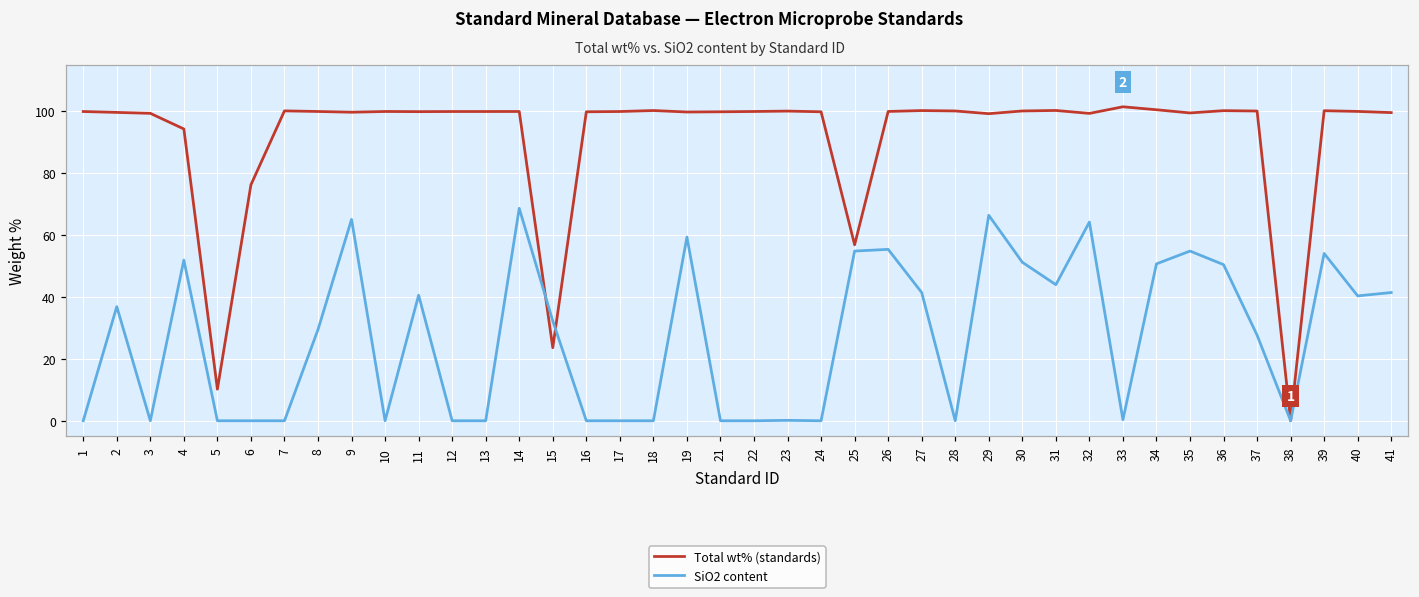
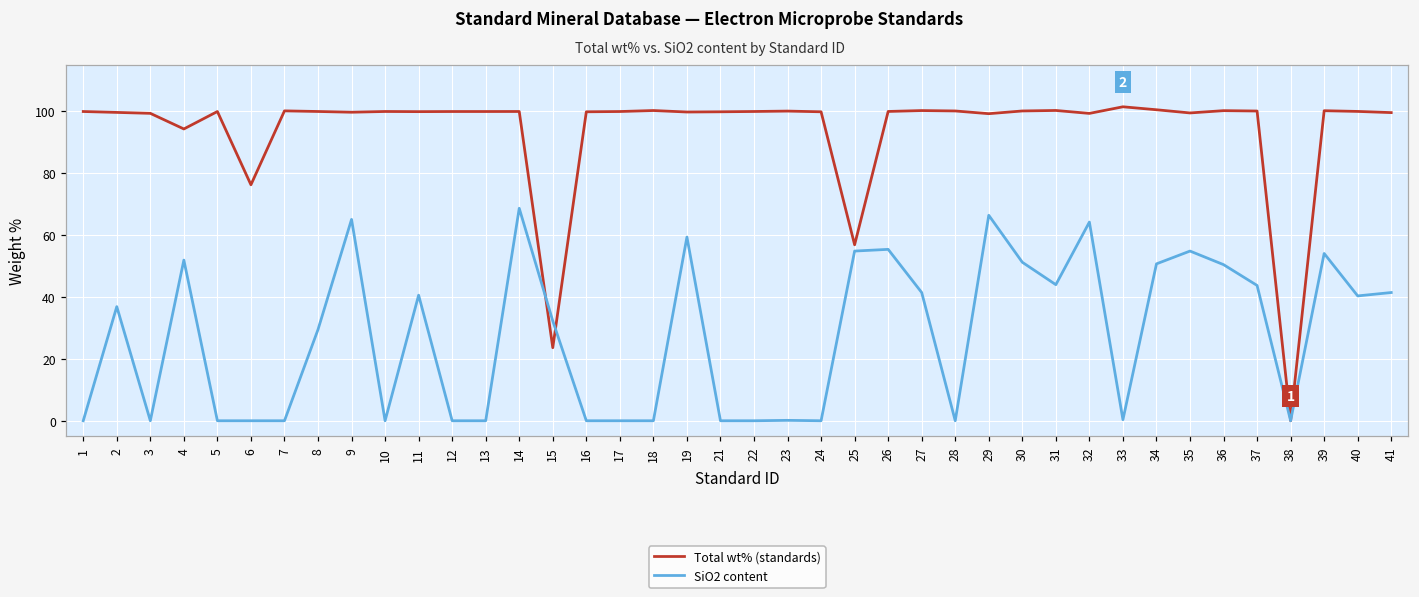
  {
    "Total wt% (standards)": {
      "1": 100,
      "2": 100,
      "3": 99,
      "4": 94,
-     "5": 10,
+     "5": 100,
      "6": 76,
      "7": 100,
      "8": 100,
      "9": 100,
      "10": 100,
      "11": 100,
      "12": 100,
      "13": 100,
      "14": 100,
      "15": 24,
      "16": 100,
      "17": 100,
      "18": 100,
      "19": 100,
      "21": 100,
      "22": 100,
      "23": 100,
      "24": 100,
      "25": 57,
      "26": 100,
      "27": 100,
      "28": 100,
      "29": 99,
      "30": 100,
      "31": 100,
      "32": 99,
      "34": 101,
      "35": 100,
      "36": 100,
      "37": 100,
      "39": 100,
      "40": 100,
      "41": 100
    },
    "SiO2 content": {
      "1": 0,
      "2": 37,
      "3": 0,
      "4": 52,
      "5": 0,
      "6": 0,
      "7": 0,
      "8": 29,
      "9": 65,
      "10": 0,
      "11": 41,
      "12": 0,
      "13": 0,
      "14": 69,
      "15": 32,
      "16": 0,
      "17": 0,
      "18": 0,
      "19": 59,
      "21": 0,
      "22": 0,
      "23": 0,
      "24": 0,
      "25": 55,
      "26": 55,
      "27": 41,
      "28": 0,
      "29": 66,
      "30": 51,
      "31": 44,
      "32": 64,
      "33": 0,
      "34": 51,
      "35": 55,
      "36": 50,
-     "37": 28,
+     "37": 44,
      "39": 54,
      "40": 40,
      "41": 41
    }
  }
